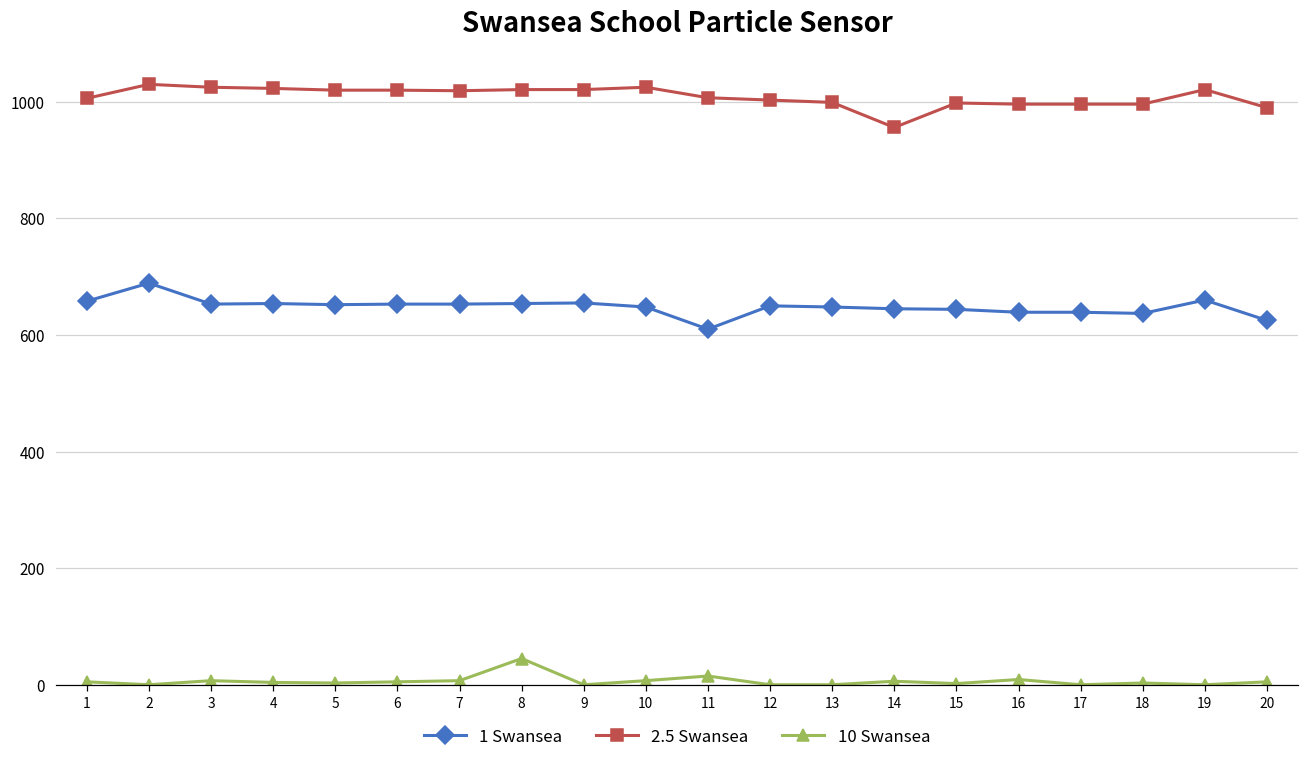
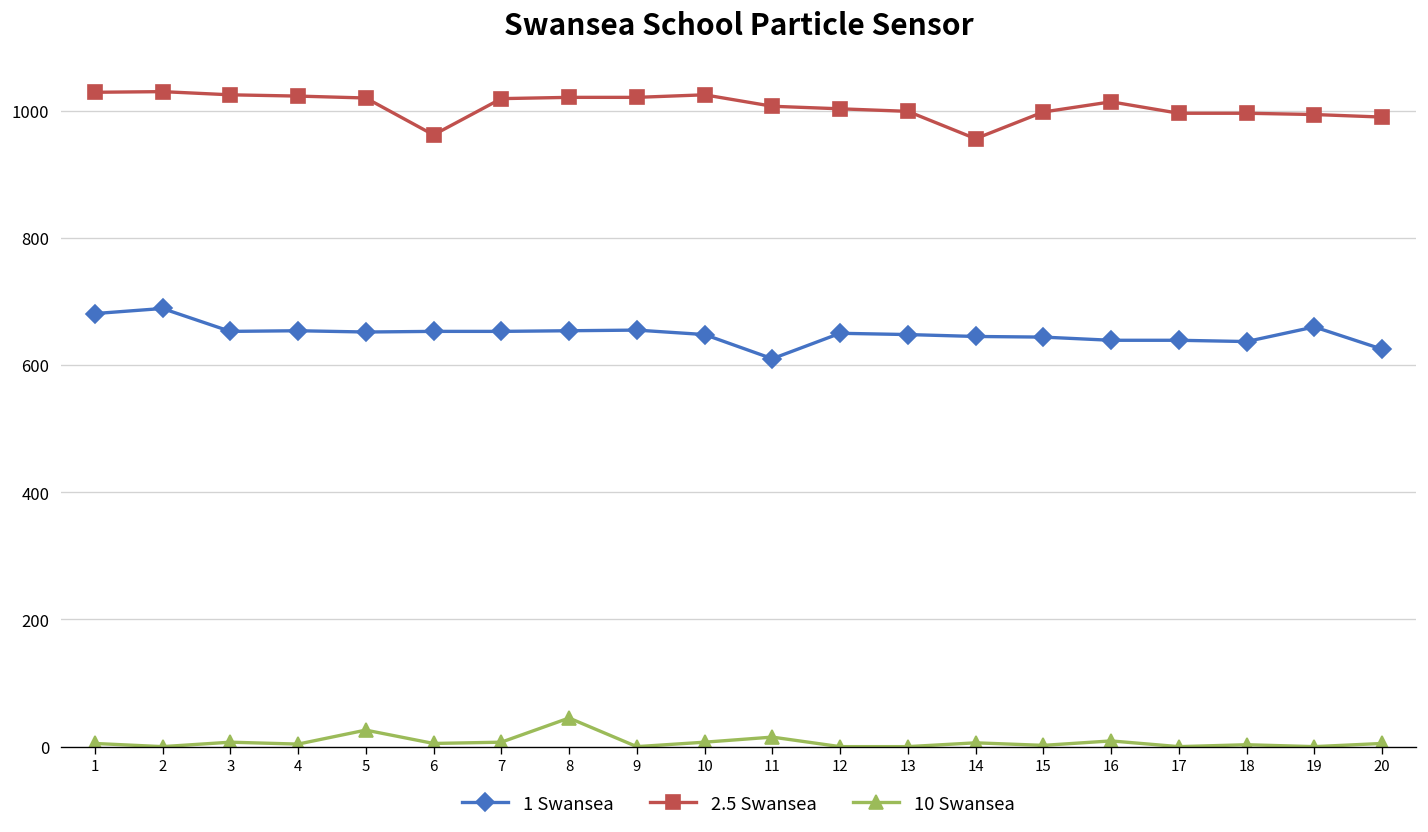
  {
    "1 Swansea": {
-     "1": 660,
+     "1": 680,
      "2": 690,
      "3": 650,
      "4": 650,
      "5": 650,
      "6": 650,
      "7": 650,
      "8": 650,
      "9": 660,
      "10": 650,
      "11": 610,
      "12": 650,
      "13": 650,
      "14": 650,
      "15": 640,
      "16": 640,
      "17": 640,
      "18": 640,
      "19": 660,
      "20": 630
    },
    "2.5 Swansea": {
-     "1": 1010,
+     "1": 1030,
      "2": 1030,
      "3": 1030,
      "4": 1020,
      "5": 1020,
-     "6": 1020,
+     "6": 960,
      "7": 1020,
      "8": 1020,
      "9": 1020,
      "10": 1030,
      "11": 1010,
      "12": 1000,
      "13": 1000,
      "14": 960,
      "15": 1000,
-     "16": 1000,
+     "16": 1010,
      "17": 1000,
      "18": 1000,
-     "19": 1020,
+     "19": 990,
      "20": 990
    },
    "10 Swansea": {
      "1": 10,
      "2": 0,
      "3": 10,
      "4": 0,
-     "5": 0,
+     "5": 30,
      "6": 10,
      "7": 10,
      "8": 50,
      "9": 0,
      "10": 10,
      "11": 20,
      "12": 0,
      "13": 0,
      "14": 10,
      "15": 0,
      "16": 10,
      "17": 0,
      "18": 0,
      "19": 0,
      "20": 10
    }
  }
